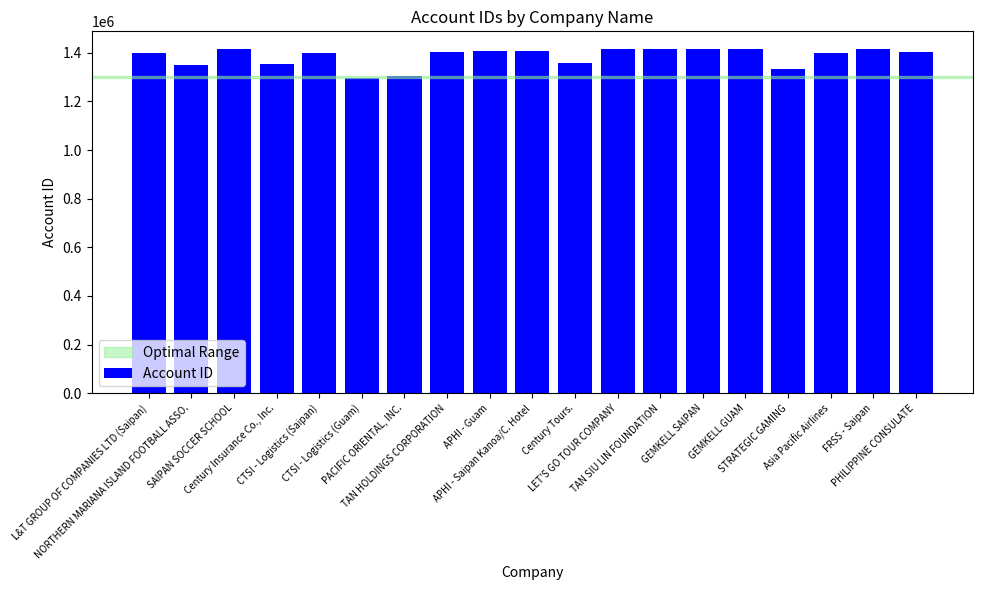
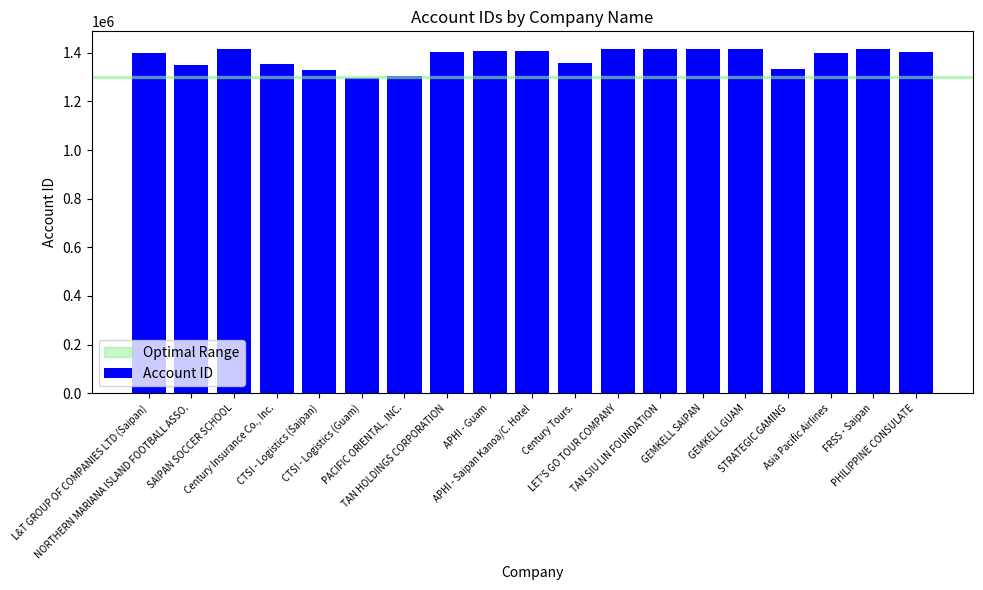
  {
    "L&T GROUP OF COMPANIES LTD (Saipan)": 1400000,
    "NORTHERN MARIANA ISLAND FOOTBALL ASSO.": 1350000,
    "SAIPAN SOCCER SCHOOL": 1410000,
    "Century Insurance Co., Inc.": 1360000,
-   "CTSI - Logistics (Saipan)": 1400000,
+   "CTSI - Logistics (Saipan)": 1330000,
    "PACIFIC ORIENTAL, INC.": 1310000,
    "TAN HOLDINGS CORPORATION": 1400000,
    "APHI - Guam": 1410000,
    "APHI - Saipan Kanoa/C. Hotel": 1410000,
    "Century Tours.": 1360000,
    "LET'S GO TOUR COMPANY": 1420000,
    "TAN SIU LIN FOUNDATION": 1410000,
    "GEMKELL SAIPAN": 1420000,
    "GEMKELL GUAM": 1420000,
    "STRATEGIC GAMING": 1330000,
    "Asia Pacific Airlines": 1400000,
    "FRSS - Saipan": 1420000,
    "PHILIPPINE CONSULATE": 1400000
  }
